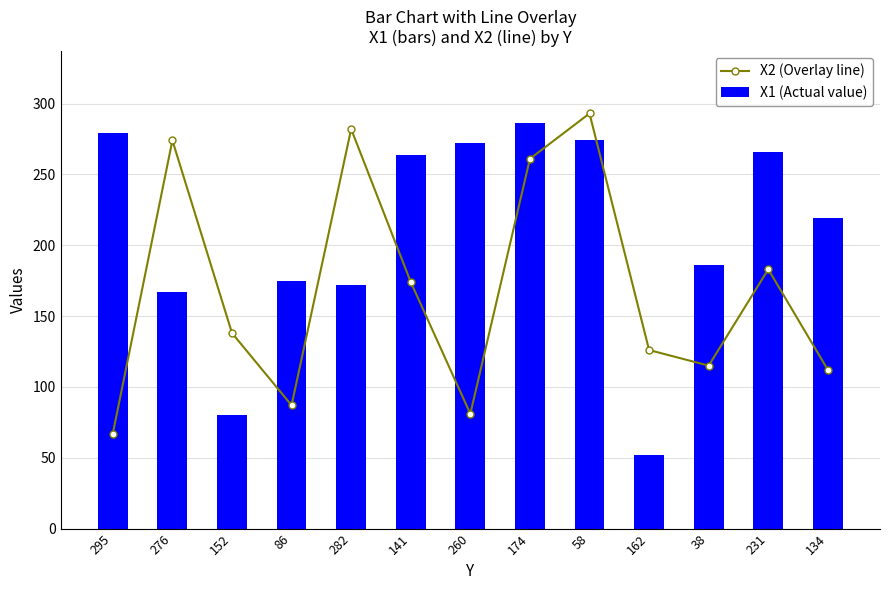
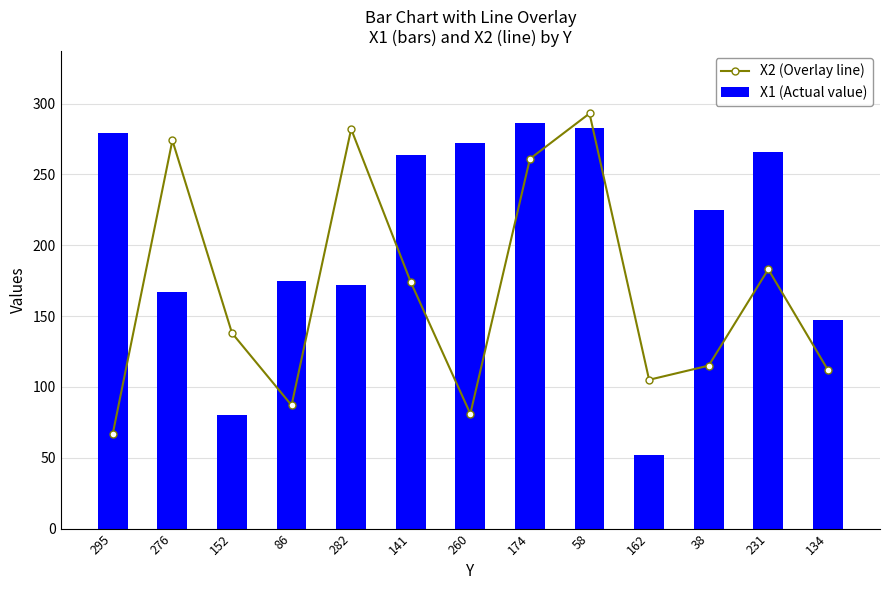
  {
    "X2 (Overlay line)": {
      "295": 67,
      "276": 274,
      "152": 138,
      "86": 87,
      "282": 282,
      "141": 174,
      "260": 81,
      "174": 261,
      "58": 293,
-     "162": 126,
+     "162": 105,
      "38": 115,
      "231": 183,
      "134": 112
    },
    "X1 (Actual value)": {
      "295": 279,
      "276": 167,
      "152": 80,
      "86": 175,
      "282": 172,
      "141": 264,
      "260": 272,
      "174": 286,
-     "58": 274,
+     "58": 283,
      "162": 52,
-     "38": 186,
+     "38": 225,
      "231": 266,
-     "134": 219
+     "134": 147
    }
  }
